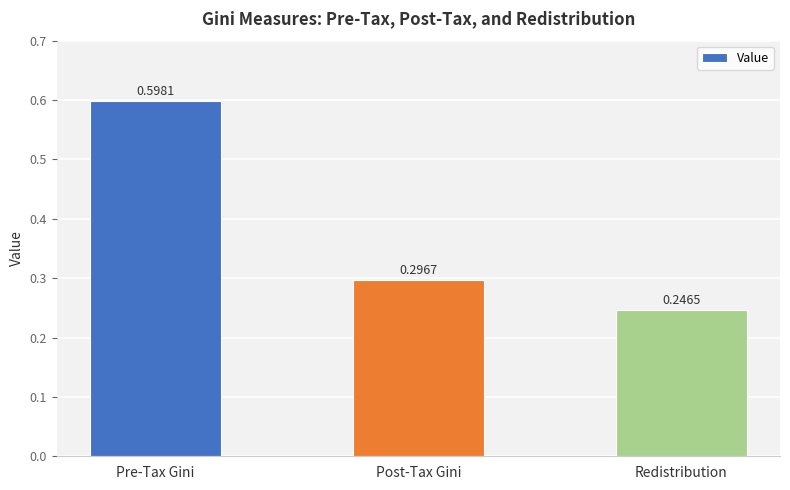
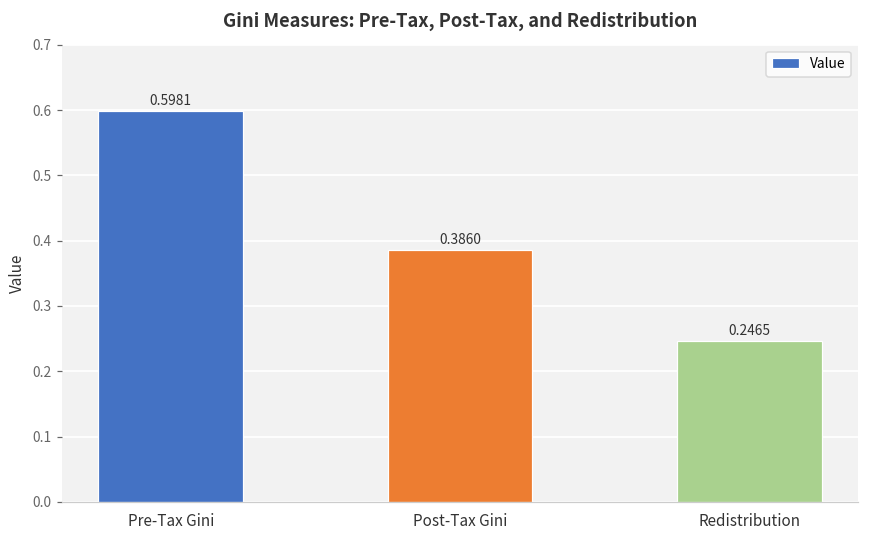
  {
    "Pre-Tax Gini": 0.5981,
-   "Post-Tax Gini": 0.2967,
+   "Post-Tax Gini": 0.3860,
    "Redistribution": 0.2465
  }
